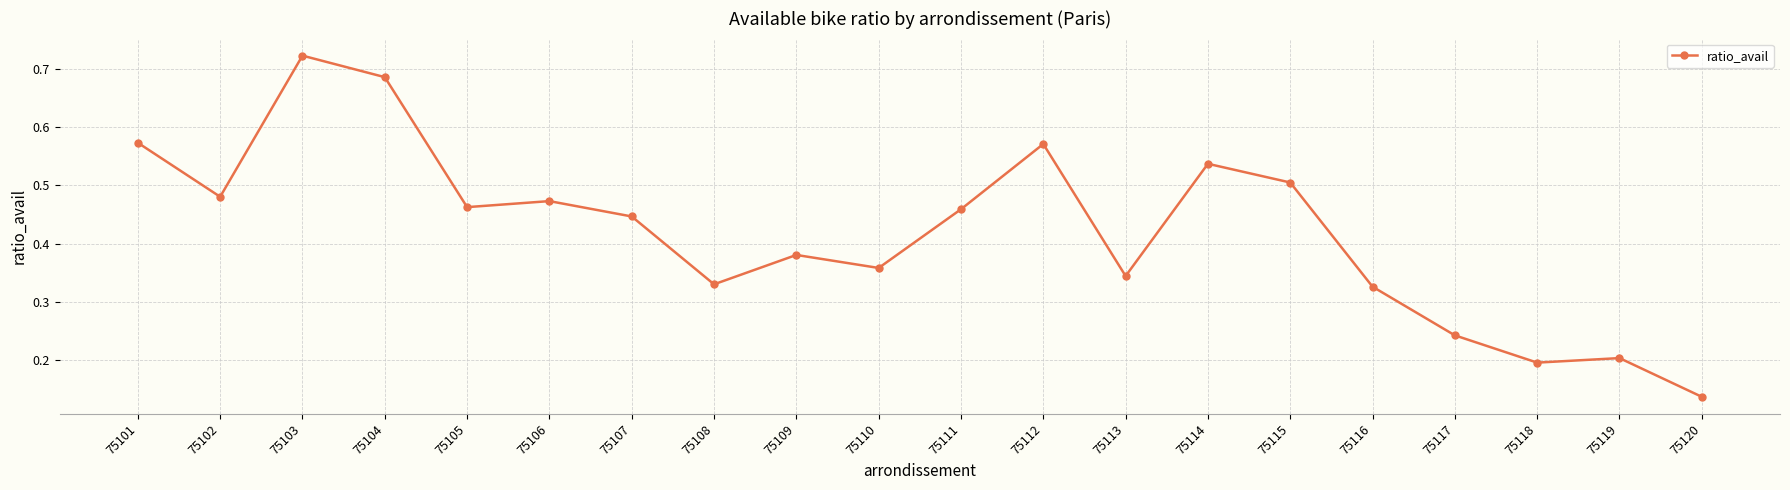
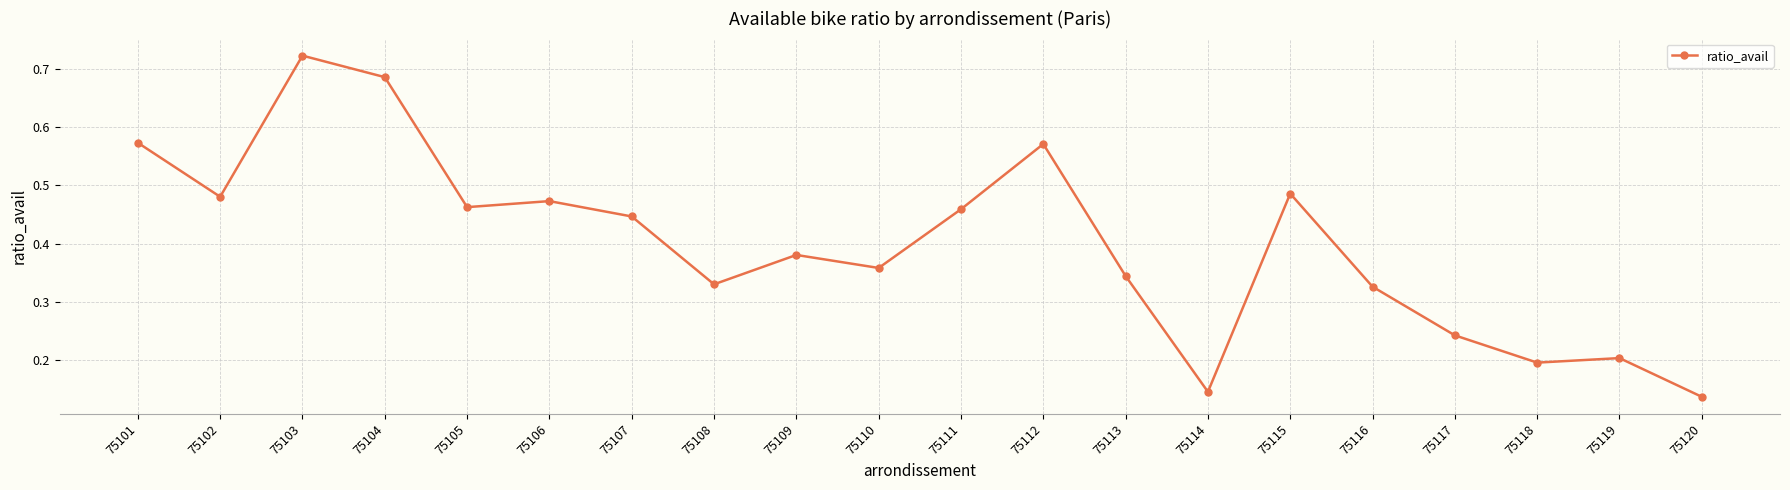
  {
    "75101": 0.57,
    "75102": 0.48,
    "75103": 0.72,
    "75104": 0.69,
    "75105": 0.46,
    "75106": 0.47,
    "75107": 0.45,
    "75108": 0.33,
    "75109": 0.38,
    "75110": 0.36,
    "75111": 0.46,
    "75112": 0.57,
    "75113": 0.34,
-   "75114": 0.54,
-   "75115": 0.50,
+   "75114": 0.15,
+   "75115": 0.49,
    "75116": 0.33,
    "75117": 0.24,
    "75118": 0.20,
    "75119": 0.20,
    "75120": 0.14
  }
